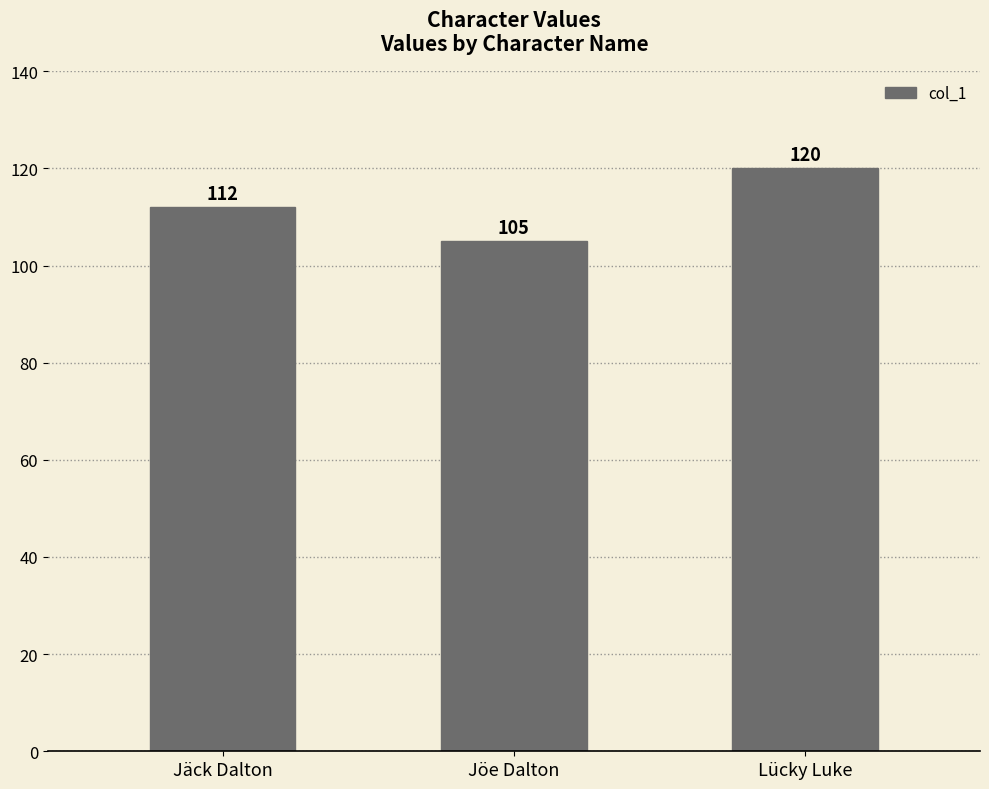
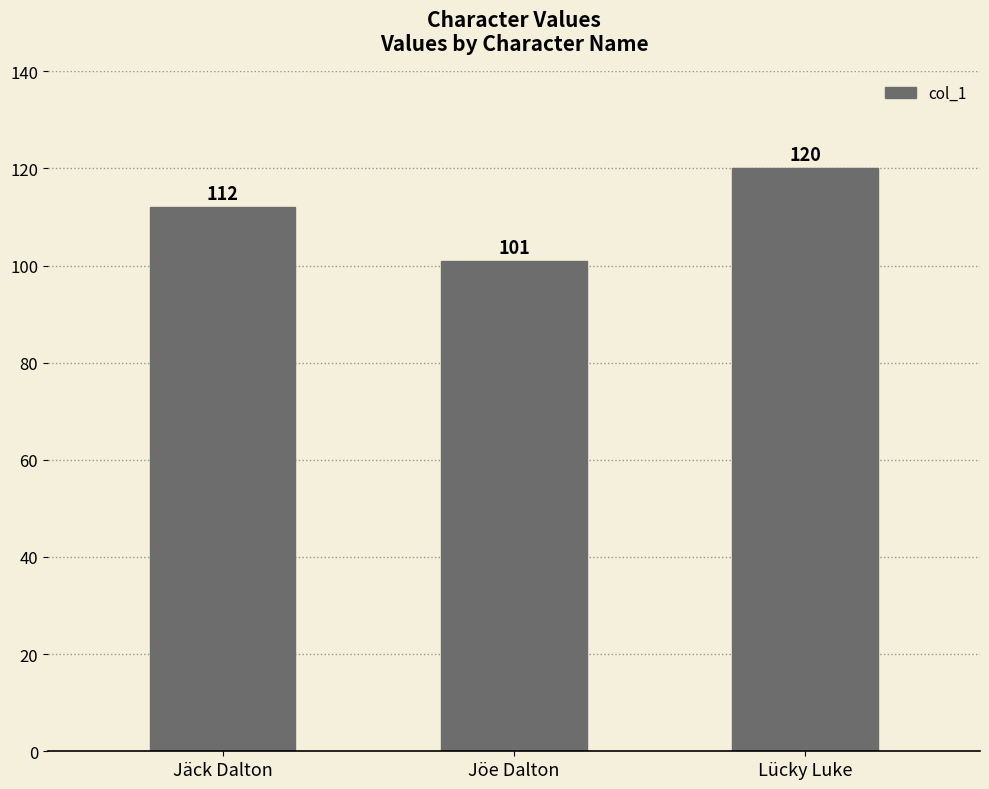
  {
    "Jäck Dalton": 112,
-   "Jöe Dalton": 105,
+   "Jöe Dalton": 101,
    "Lücky Luke": 120
  }
